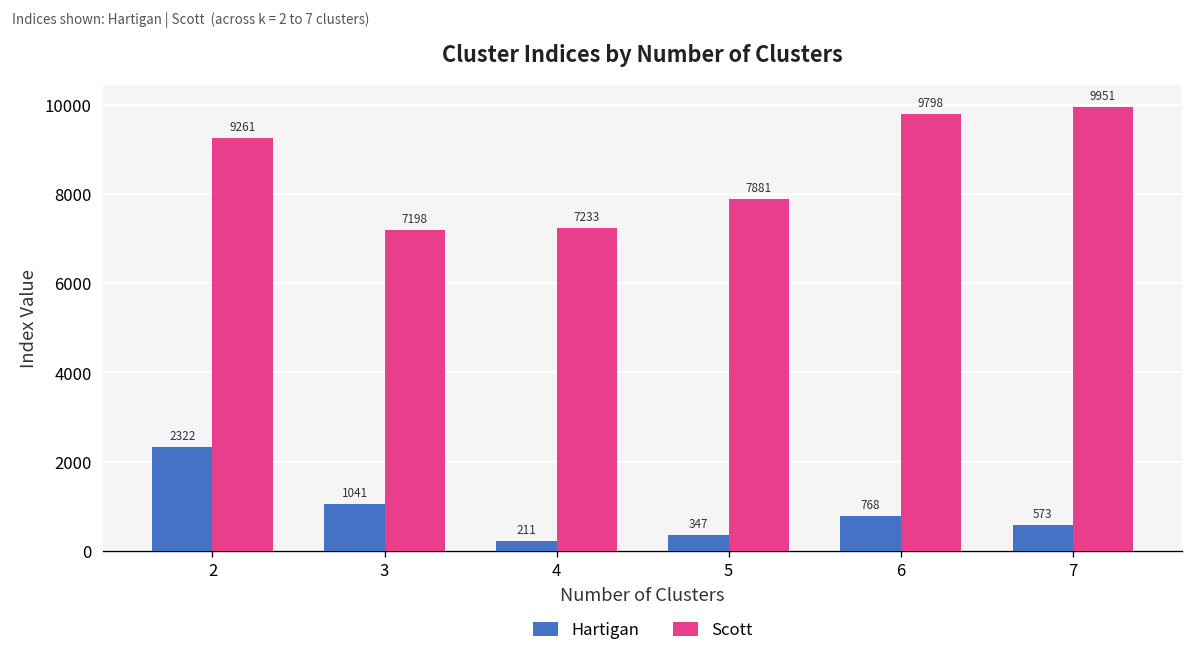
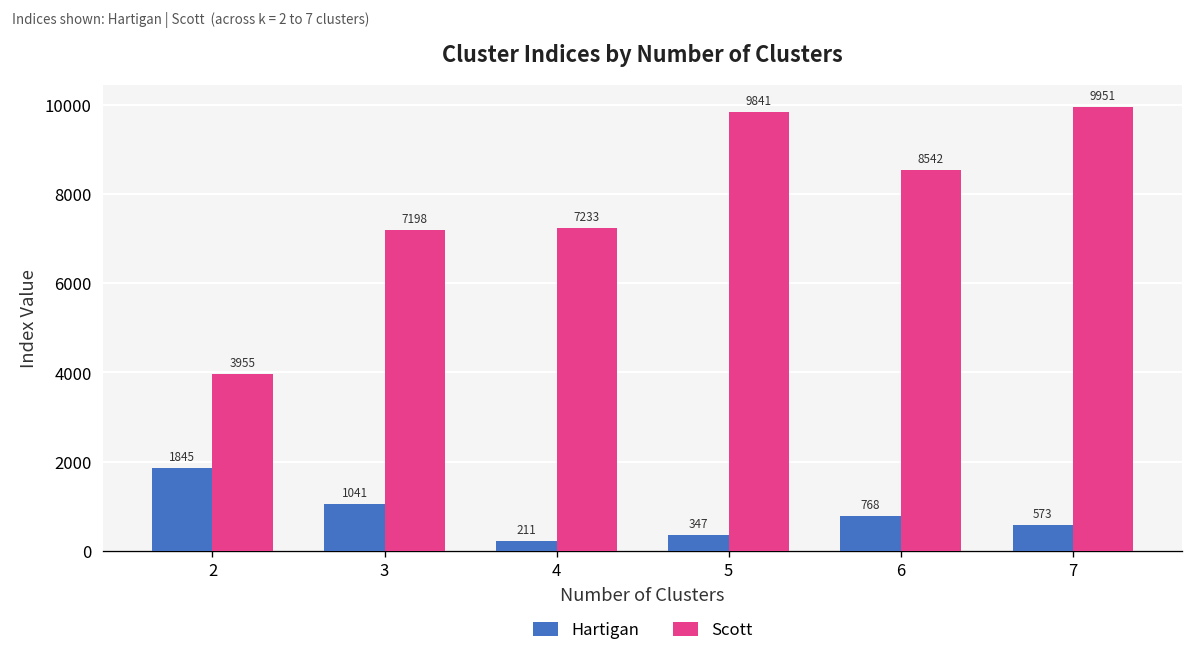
  {
    "Hartigan": {
-     "2": 2322,
+     "2": 1845,
      "3": 1041,
      "4": 211,
      "5": 347,
      "6": 768,
      "7": 573
    },
    "Scott": {
-     "2": 9261,
+     "2": 3955,
      "3": 7198,
      "4": 7233,
-     "5": 7881,
-     "6": 9798,
+     "5": 9841,
+     "6": 8542,
      "7": 9951
    }
  }
